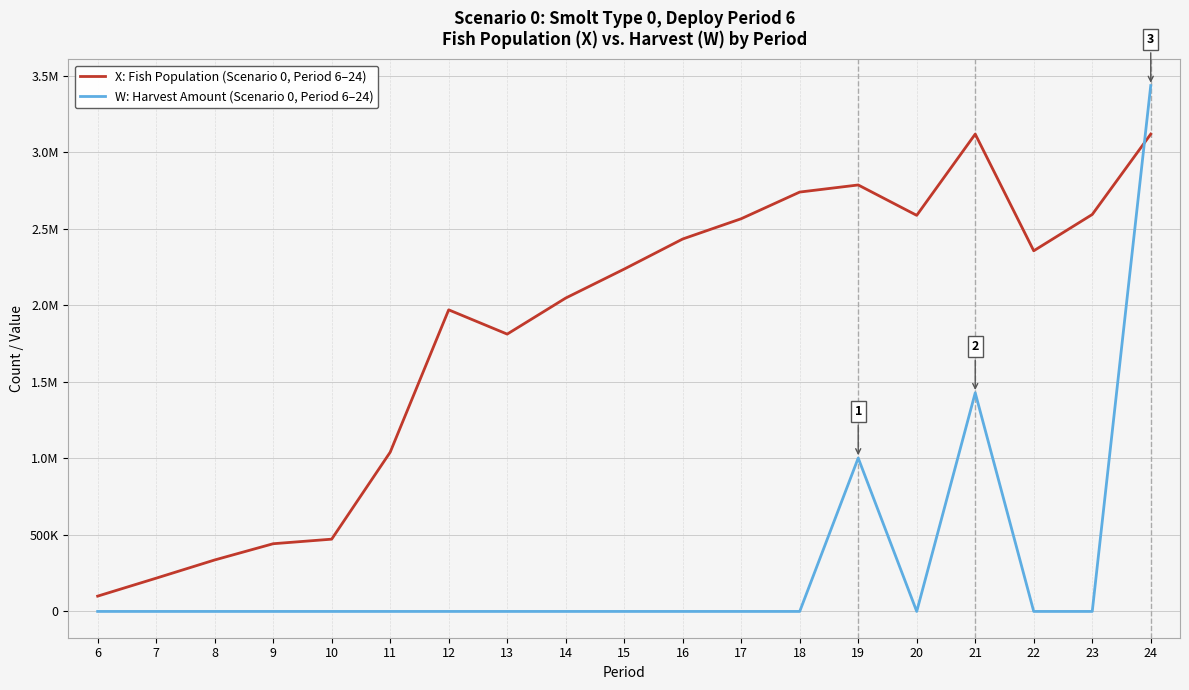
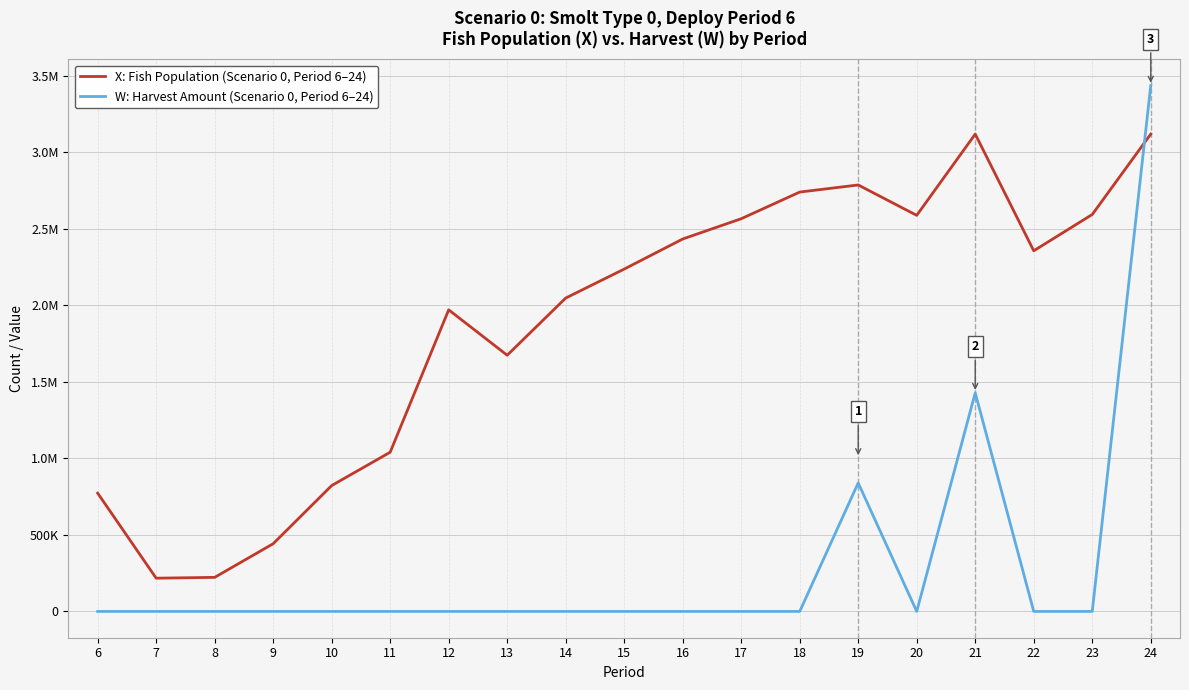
  {
    "X: Fish Population (Scenario 0, Period 6–24)": {
-     "6": 100000,
+     "6": 770000,
      "7": 220000,
-     "8": 340000,
+     "8": 220000,
      "9": 440000,
-     "10": 470000,
+     "10": 820000,
      "11": 1040000,
      "12": 1970000,
-     "13": 1810000,
+     "13": 1670000,
      "14": 2050000,
      "15": 2240000,
      "16": 2430000,
      "17": 2570000,
      "18": 2740000,
      "19": 2790000,
      "20": 2590000,
      "21": 3120000,
      "22": 2360000,
      "23": 2590000,
      "24": 3120000
    },
    "W: Harvest Amount (Scenario 0, Period 6–24)": {
      "6": 0,
      "7": 0,
      "8": 0,
      "9": 0,
      "10": 0,
      "11": 0,
      "12": 0,
      "13": 0,
      "14": 0,
      "15": 0,
      "16": 0,
      "17": 0,
      "18": 0,
-     "19": 1000000,
+     "19": 840000,
      "20": 0,
      "22": 0,
      "23": 0
    }
  }
